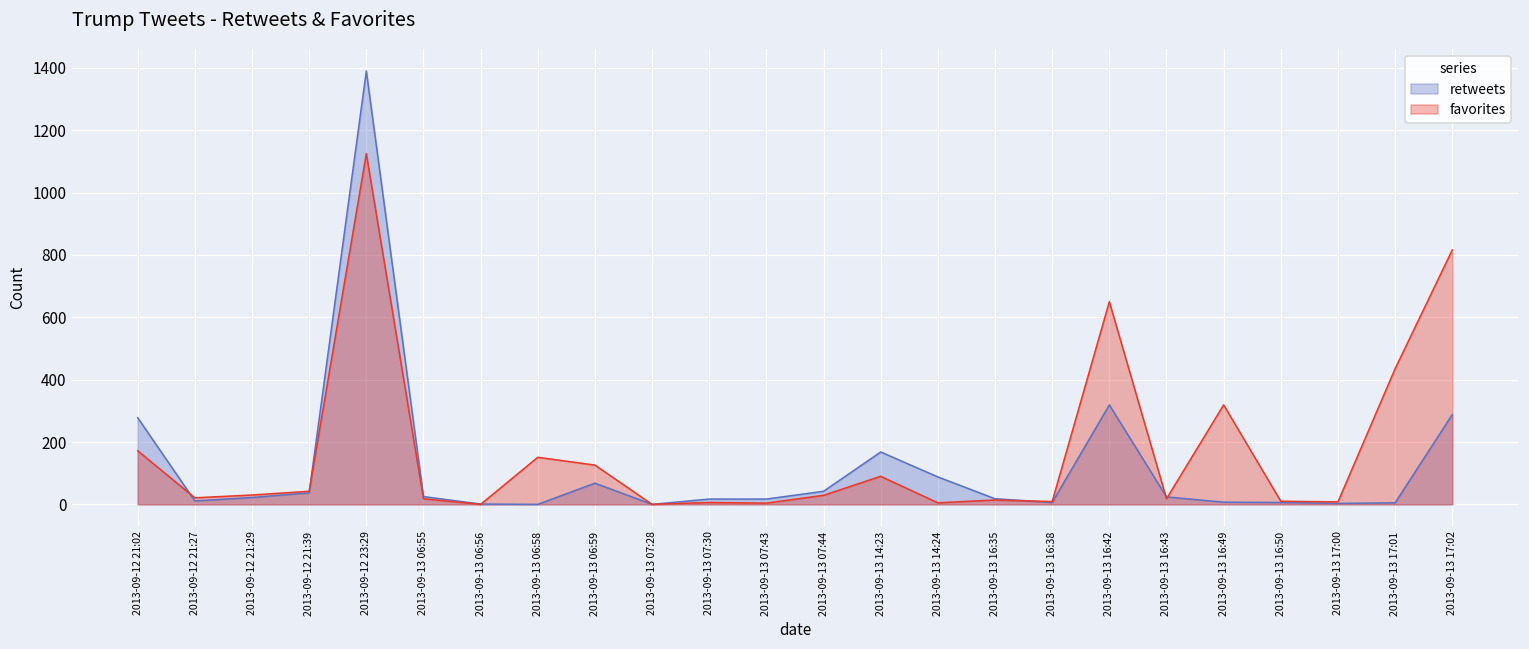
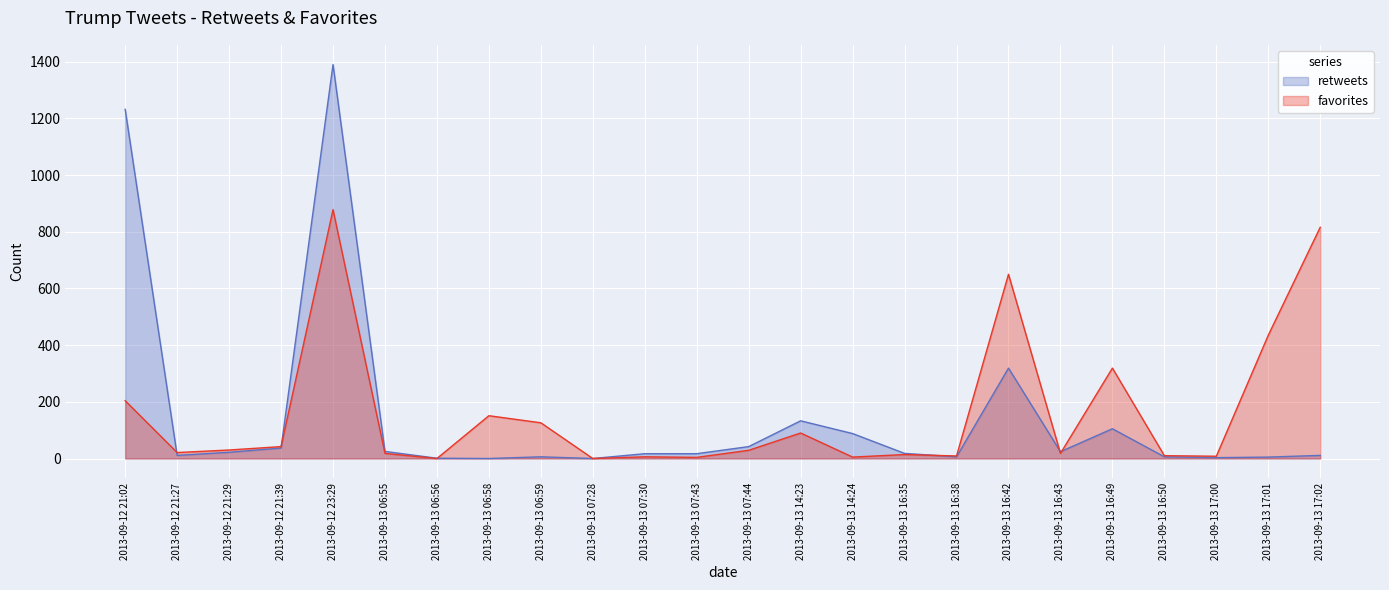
  {
    "retweets": {
-     "2013-09-12 21:02": 280,
+     "2013-09-12 21:02": 1230,
      "2013-09-12 21:27": 10,
      "2013-09-12 23:29": 1390,
      "2013-09-13 06:58": 0,
-     "2013-09-13 06:59": 70,
+     "2013-09-13 06:59": 10,
      "2013-09-13 07:30": 20,
      "2013-09-13 07:43": 20,
      "2013-09-13 07:44": 40,
-     "2013-09-13 14:23": 170,
+     "2013-09-13 14:23": 130,
      "2013-09-13 14:24": 90,
      "2013-09-13 16:42": 320,
-     "2013-09-13 16:49": 10,
+     "2013-09-13 16:49": 110,
      "2013-09-13 17:01": 10,
-     "2013-09-13 17:02": 290
+     "2013-09-13 17:02": 10
    },
    "favorites": {
-     "2013-09-12 21:02": 170,
+     "2013-09-12 21:02": 200,
      "2013-09-12 21:27": 20,
-     "2013-09-12 23:29": 1130,
+     "2013-09-12 23:29": 880,
      "2013-09-13 06:58": 150,
      "2013-09-13 06:59": 130,
      "2013-09-13 07:30": 10,
      "2013-09-13 07:43": 0,
      "2013-09-13 07:44": 30,
      "2013-09-13 14:23": 90,
      "2013-09-13 14:24": 10,
      "2013-09-13 16:42": 650,
      "2013-09-13 16:49": 320,
      "2013-09-13 17:01": 440,
      "2013-09-13 17:02": 820
    }
  }
